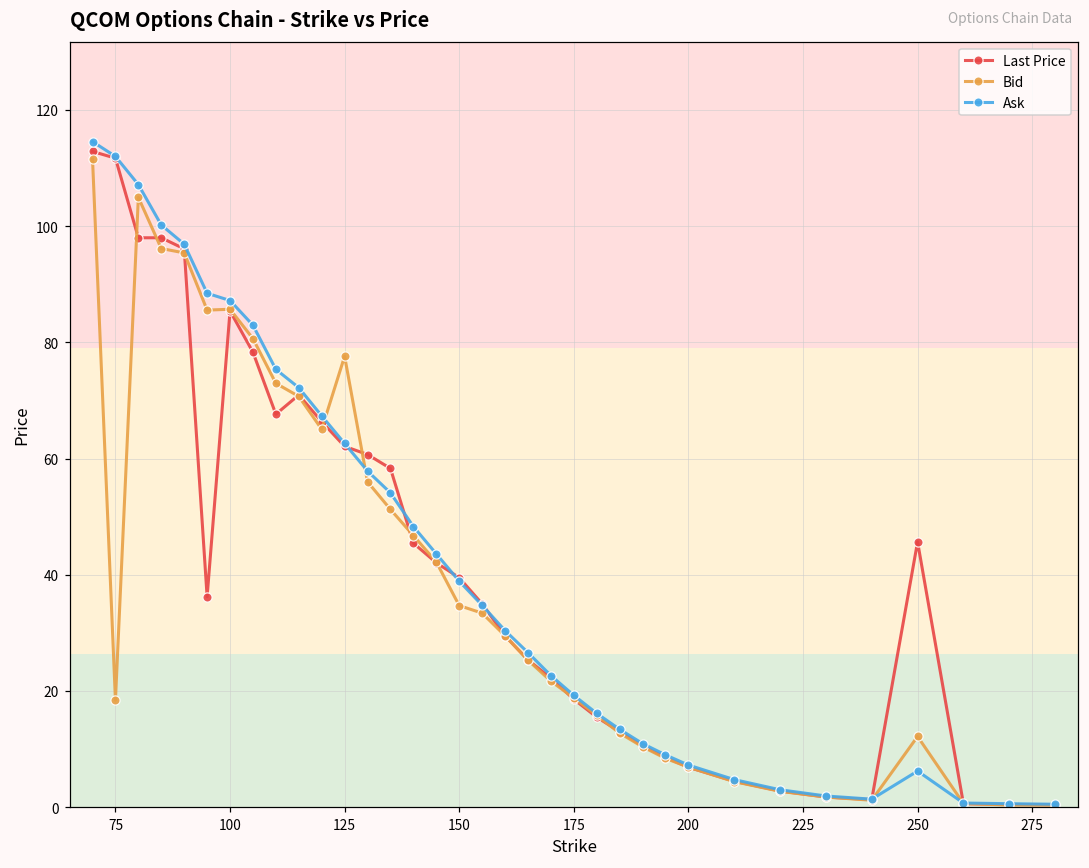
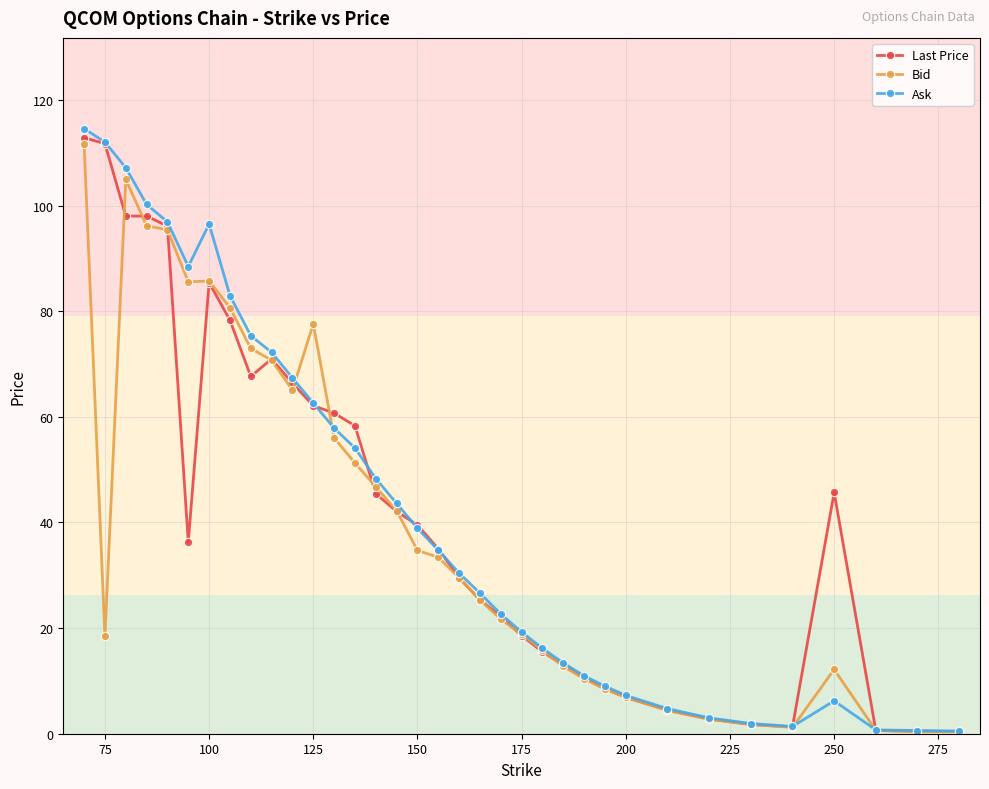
  {
    "Last Price": {
      "125": 62,
      "150": 40,
      "250": 46
    },
    "Bid": {
      "75": 18,
      "125": 78,
      "150": 35,
      "250": 12
    },
    "Ask": {
-     "100": 87,
+     "100": 97,
      "125": 63,
      "150": 39,
      "250": 6
    }
  }
